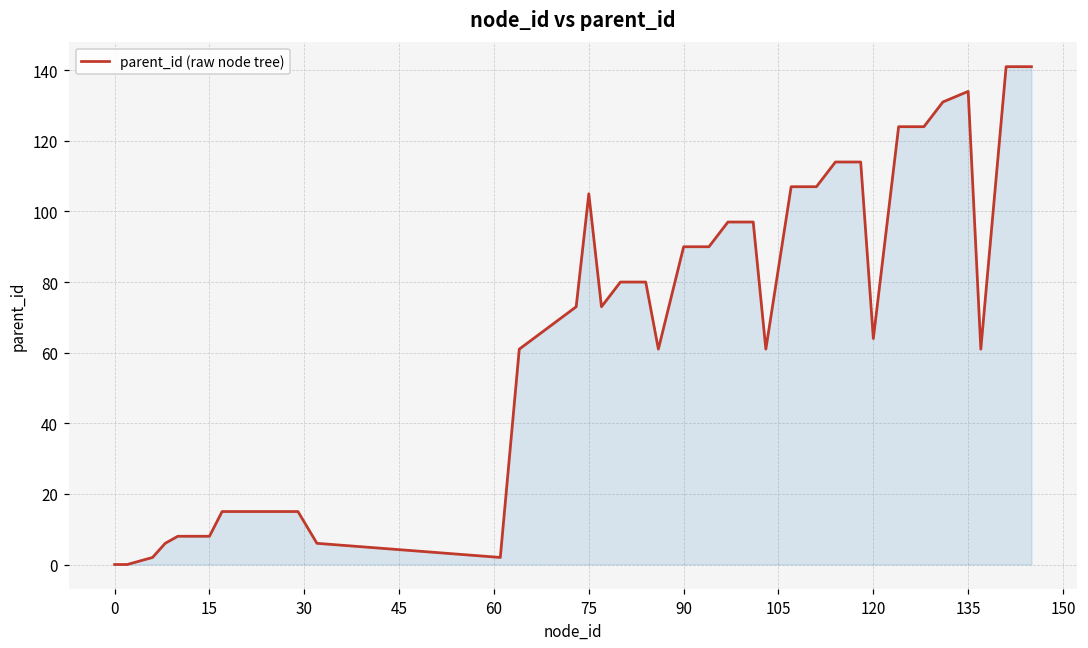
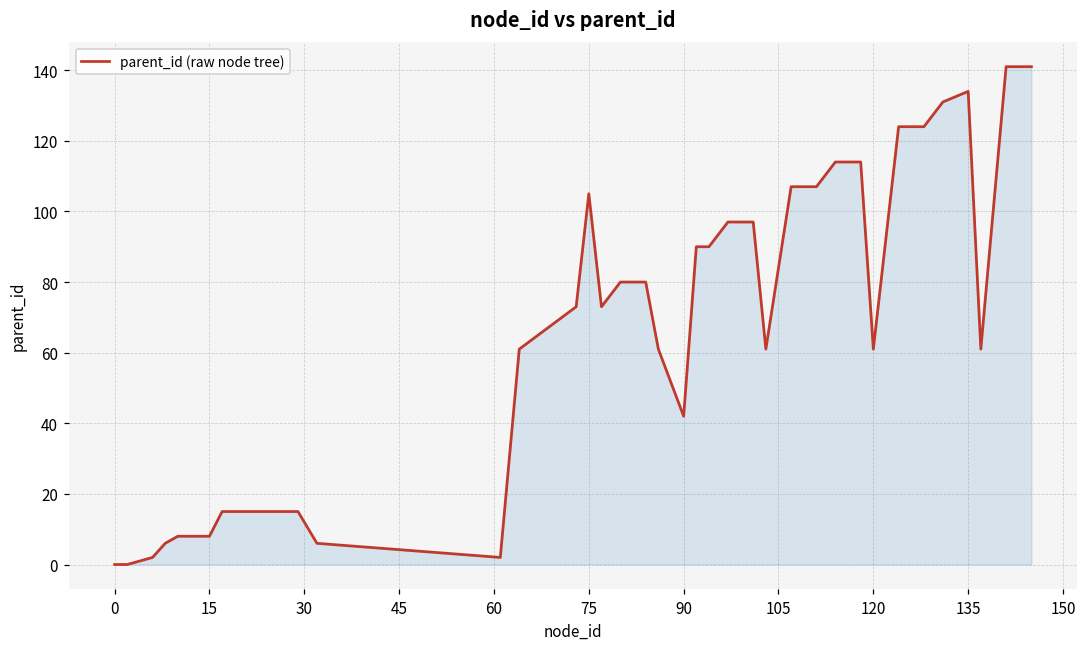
  {
    "0": 0,
    "15": 8,
    "75": 105,
-   "90": 90,
-   "120": 64,
+   "90": 42,
+   "120": 61,
    "135": 134
  }
